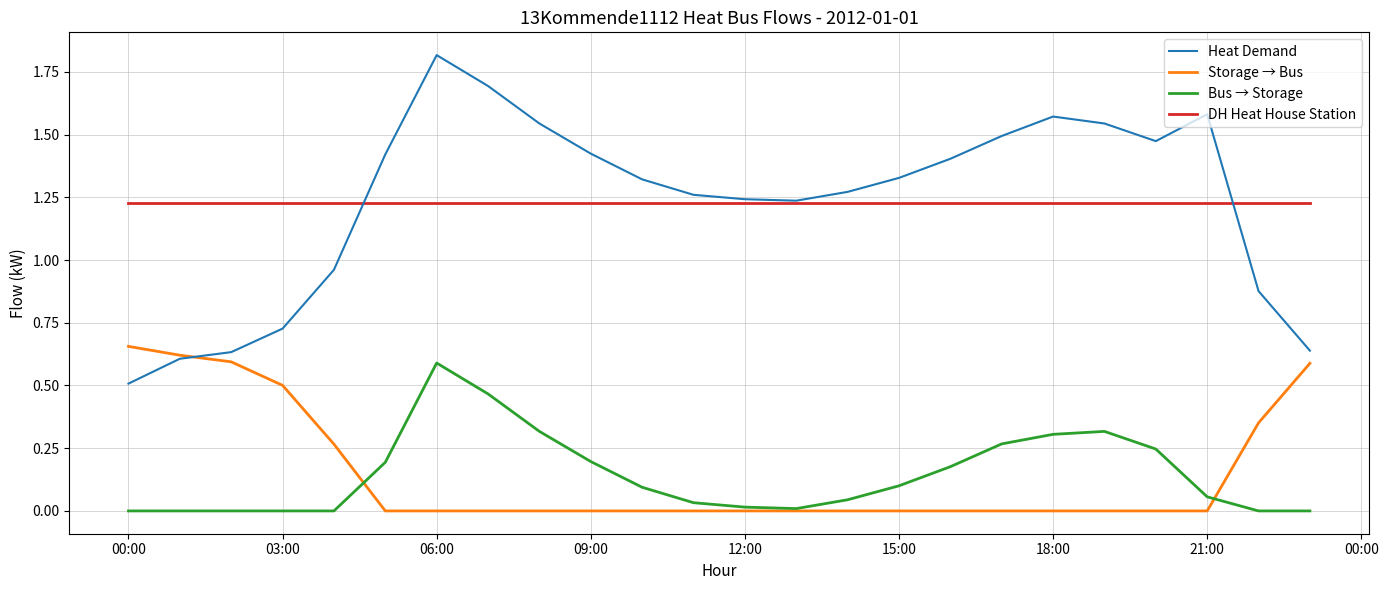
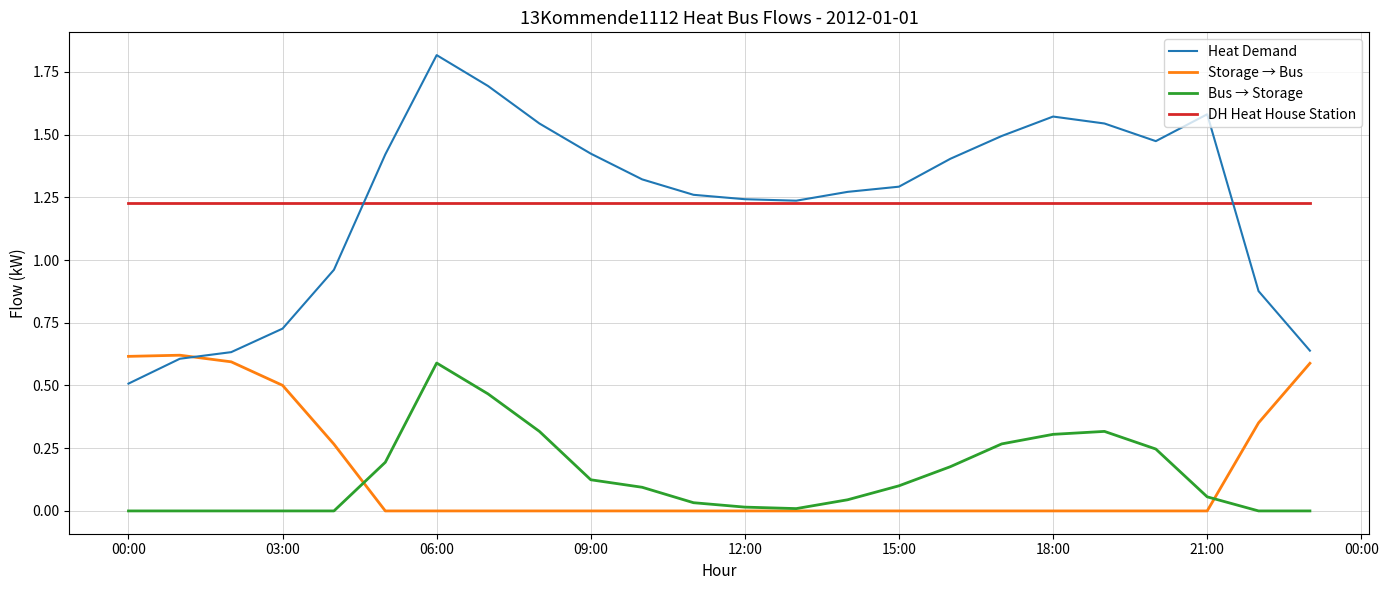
  {
    "Heat Demand": {
      "00:00": 0.51,
      "03:00": 0.73,
      "06:00": 1.82,
      "09:00": 1.42,
      "12:00": 1.24,
-     "15:00": 1.33,
+     "15:00": 1.29,
      "18:00": 1.57
    },
    "Storage → Bus": {
-     "00:00": 0.66,
+     "00:00": 0.62,
      "03:00": 0.50,
      "06:00": 0.00,
      "09:00": 0.00,
      "12:00": 0.00,
      "15:00": 0.00,
      "18:00": 0.00,
      "21:00": 0.00
    },
    "Bus → Storage": {
      "00:00": 0.00,
      "03:00": 0.00,
      "06:00": 0.59,
-     "09:00": 0.20,
+     "09:00": 0.12,
      "12:00": 0.02,
      "15:00": 0.10,
      "18:00": 0.31,
      "21:00": 0.06
    },
    "DH Heat House Station": {
      "00:00": 1.23,
      "03:00": 1.23,
      "06:00": 1.23,
      "09:00": 1.23,
      "12:00": 1.23,
      "15:00": 1.23,
      "18:00": 1.23,
      "21:00": 1.23
    }
  }
